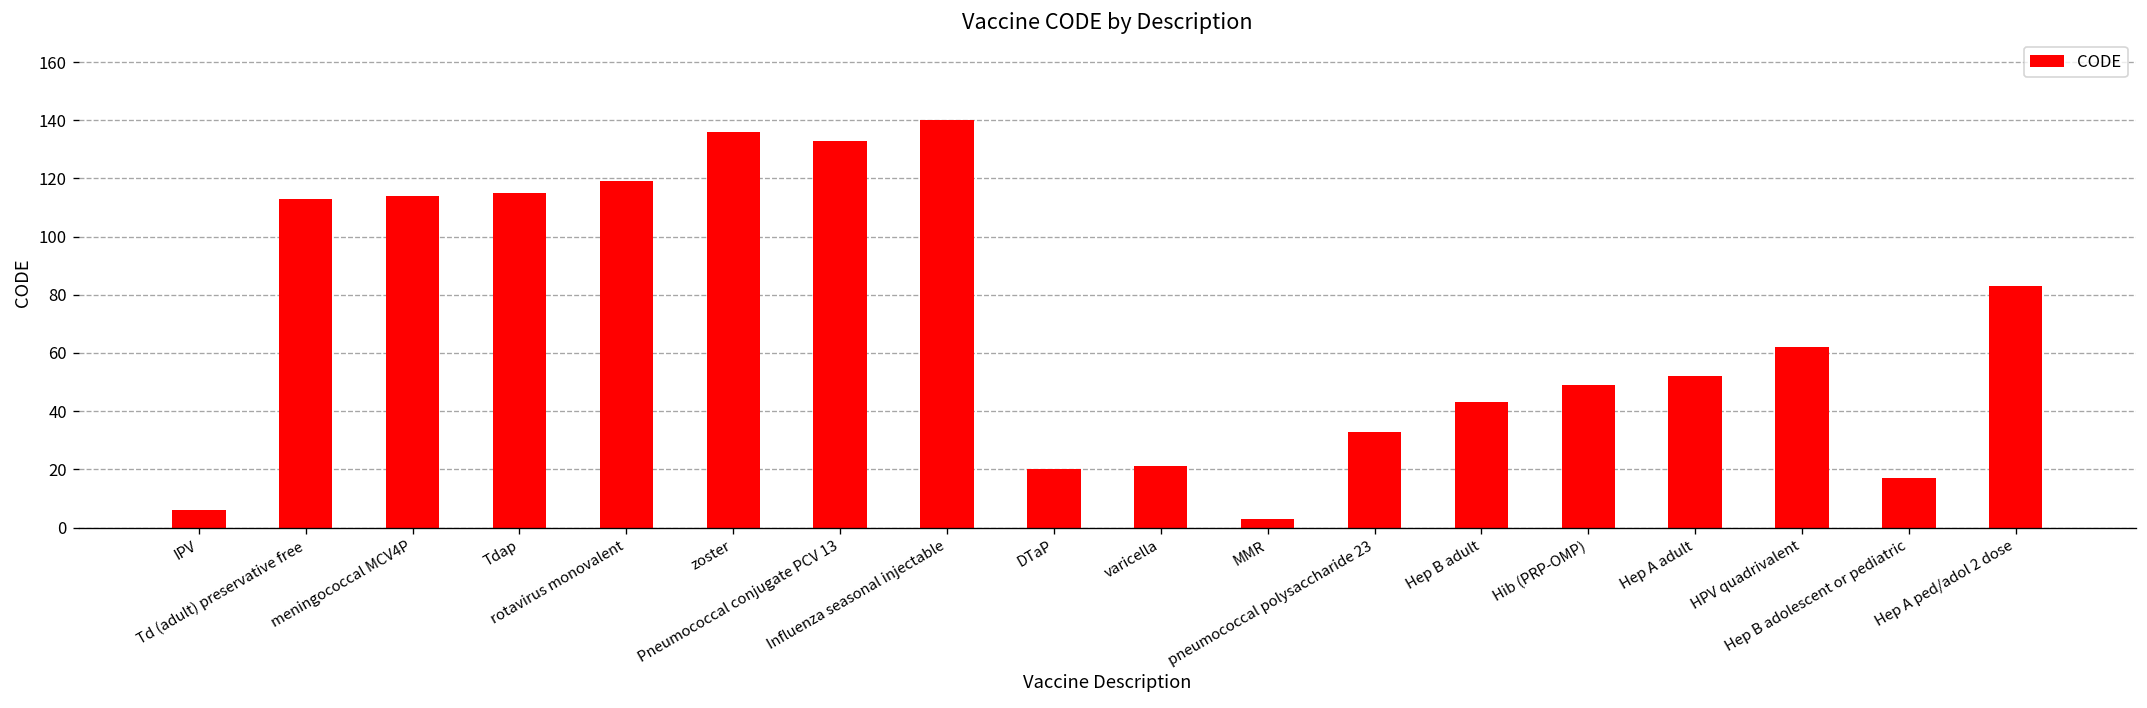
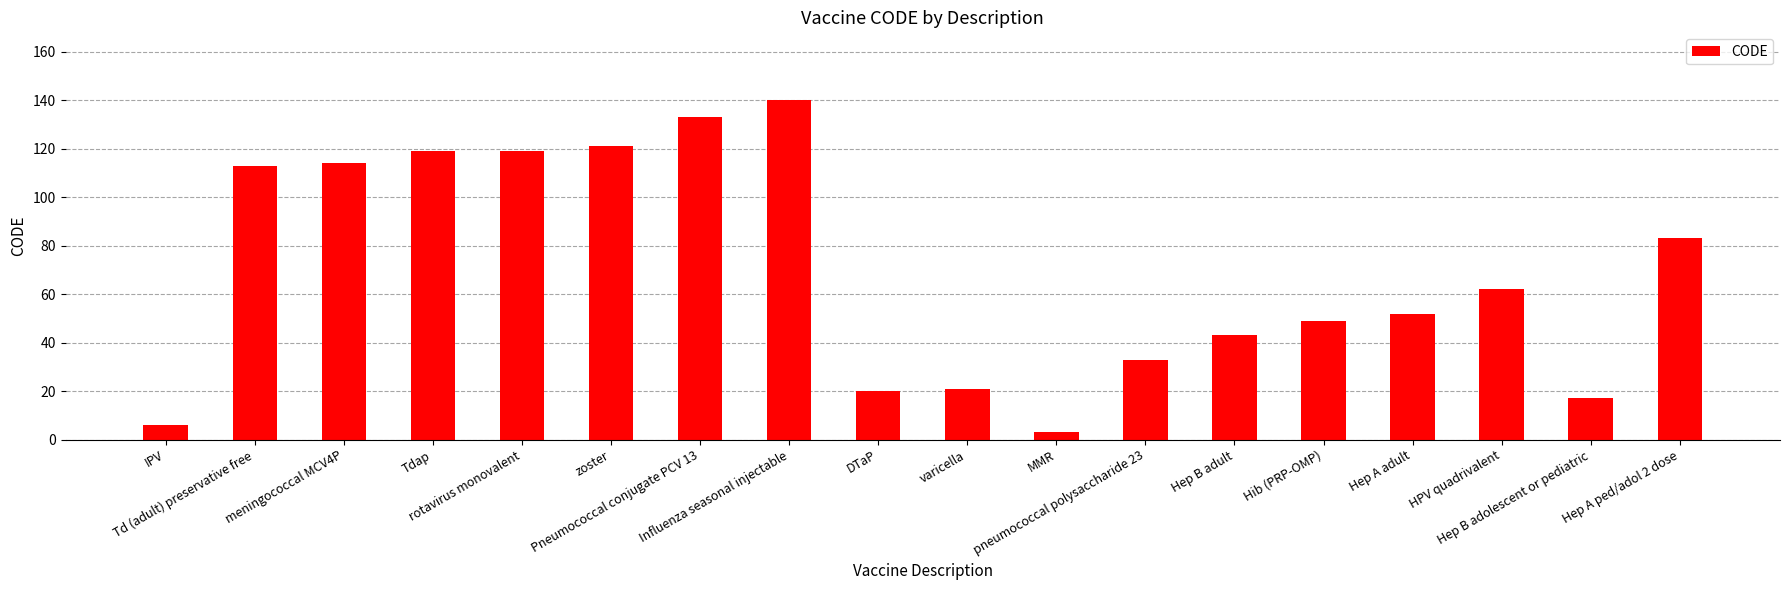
  {
    "IPV": 6,
    "Td (adult) preservative free": 113,
    "meningococcal MCV4P": 114,
-   "Tdap": 115,
+   "Tdap": 119,
    "rotavirus monovalent": 119,
-   "zoster": 136,
+   "zoster": 121,
    "Pneumococcal conjugate PCV 13": 133,
    "Influenza seasonal injectable": 140,
    "DTaP": 20,
    "varicella": 21,
    "MMR": 3,
    "pneumococcal polysaccharide 23": 33,
    "Hep B adult": 43,
    "Hib (PRP-OMP)": 49,
    "Hep A adult": 52,
    "HPV quadrivalent": 62,
    "Hep B adolescent or pediatric": 17,
    "Hep A ped/adol 2 dose": 83
  }
